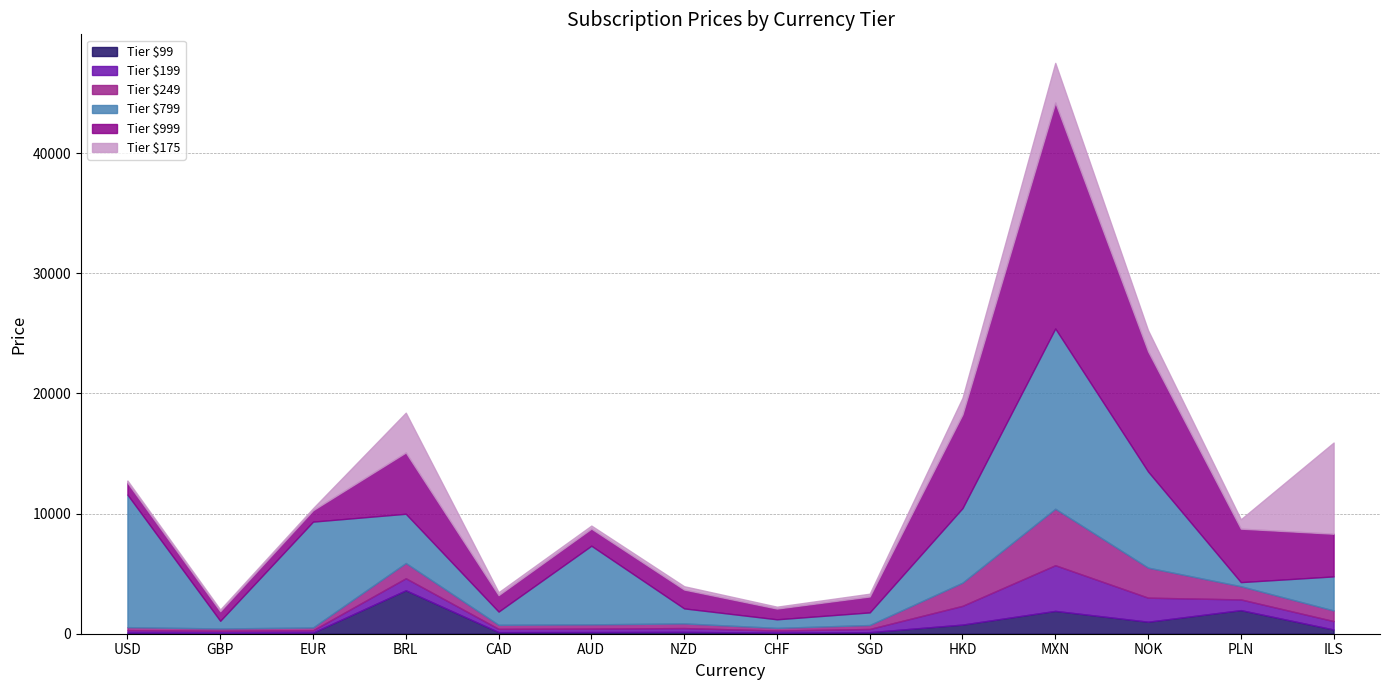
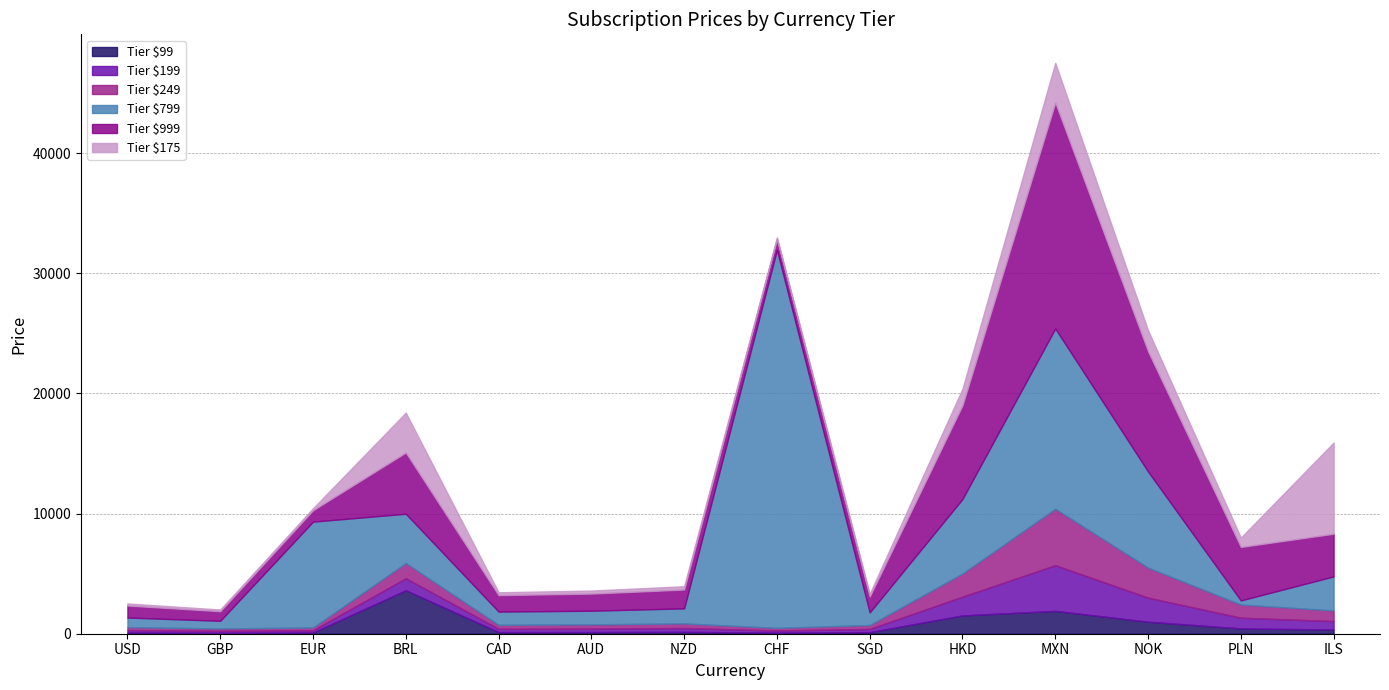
  {
    "Tier $99": {
      "BRL": 3600,
-     "HKD": 800,
+     "HKD": 1500,
      "MXN": 1900,
      "NOK": 1000,
-     "PLN": 2000,
+     "PLN": 400,
      "ILS": 400
    },
    "Tier $799": {
-     "USD": 11000,
+     "USD": 800,
      "GBP": 600,
      "EUR": 8800,
      "BRL": 4100,
      "CAD": 1100,
-     "AUD": 6500,
+     "AUD": 1100,
      "NZD": 1200,
-     "CHF": 700,
+     "CHF": 31500,
      "SGD": 1100,
      "HKD": 6200,
      "MXN": 15000,
      "NOK": 8000,
      "PLN": 300,
      "ILS": 2800
    },
    "Tier $175": {
      "BRL": 3300,
      "CAD": 200,
      "AUD": 300,
      "NZD": 300,
      "SGD": 200,
      "HKD": 1400,
      "MXN": 3300,
      "NOK": 1800,
      "PLN": 800,
      "ILS": 7600
    }
  }
